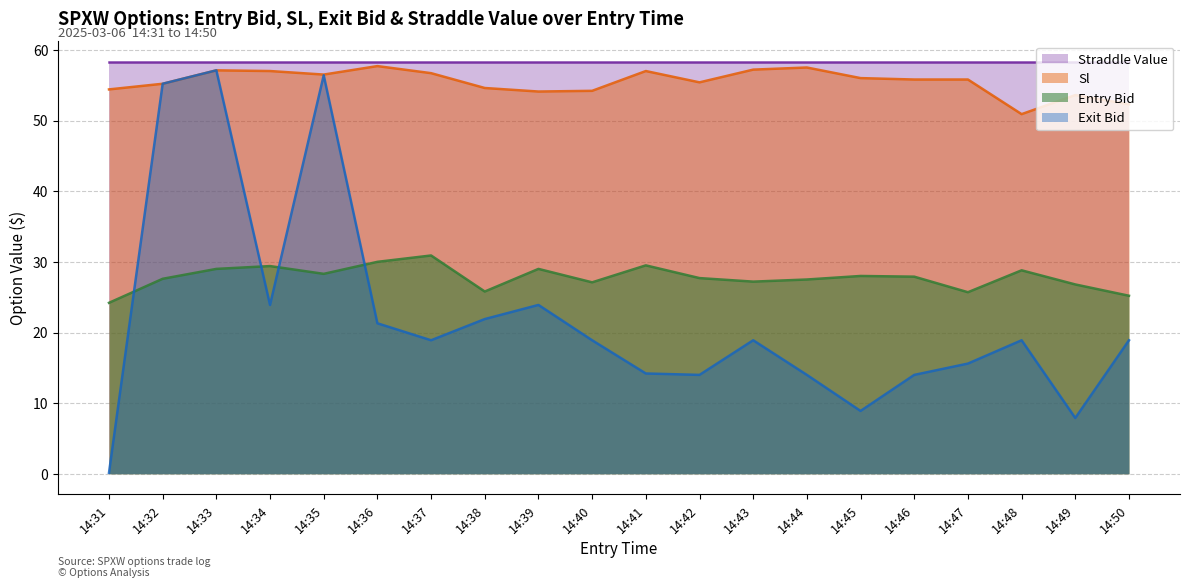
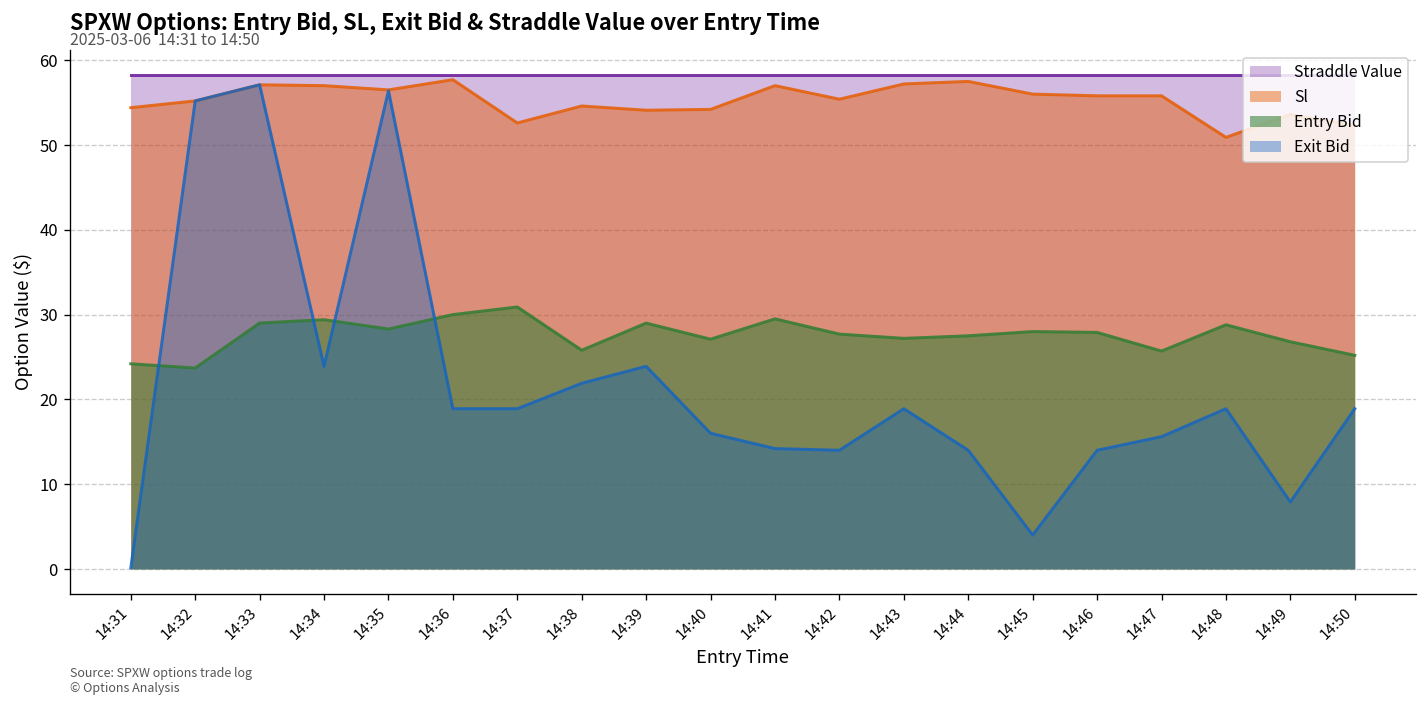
  {
    "Straddle Value": {
      "14:34": 58,
      "14:35": 58,
      "14:36": 58,
      "14:37": 58,
      "14:38": 58,
      "14:39": 58,
      "14:40": 58,
      "14:41": 58,
      "14:42": 58,
      "14:43": 58,
      "14:44": 58,
      "14:45": 58,
      "14:46": 58,
      "14:47": 58,
      "14:48": 58
    },
    "Sl": {
      "14:31": 54,
      "14:34": 57,
      "14:36": 58,
-     "14:37": 57,
+     "14:37": 53,
      "14:38": 55,
      "14:39": 54,
      "14:40": 54,
      "14:41": 57,
      "14:42": 55,
      "14:43": 57,
      "14:44": 58,
      "14:45": 56,
      "14:46": 56,
      "14:47": 56,
      "14:48": 51
    },
    "Entry Bid": {
      "14:31": 24,
-     "14:32": 28,
+     "14:32": 24,
      "14:33": 29,
      "14:34": 29,
      "14:35": 28,
      "14:36": 30,
      "14:37": 31,
      "14:38": 26,
      "14:39": 29,
      "14:40": 27,
      "14:41": 30,
      "14:42": 28,
      "14:43": 27,
      "14:44": 28,
      "14:45": 28,
      "14:46": 28,
      "14:47": 26,
      "14:48": 29,
      "14:49": 27,
      "14:50": 25
    },
    "Exit Bid": {
      "14:31": 0,
      "14:34": 24,
-     "14:36": 21,
+     "14:36": 19,
      "14:37": 19,
      "14:38": 22,
      "14:39": 24,
-     "14:40": 19,
+     "14:40": 16,
      "14:41": 14,
      "14:42": 14,
      "14:43": 19,
      "14:44": 14,
-     "14:45": 9,
+     "14:45": 4,
      "14:46": 14,
      "14:47": 16,
      "14:48": 19,
      "14:49": 8,
      "14:50": 19
    }
  }
